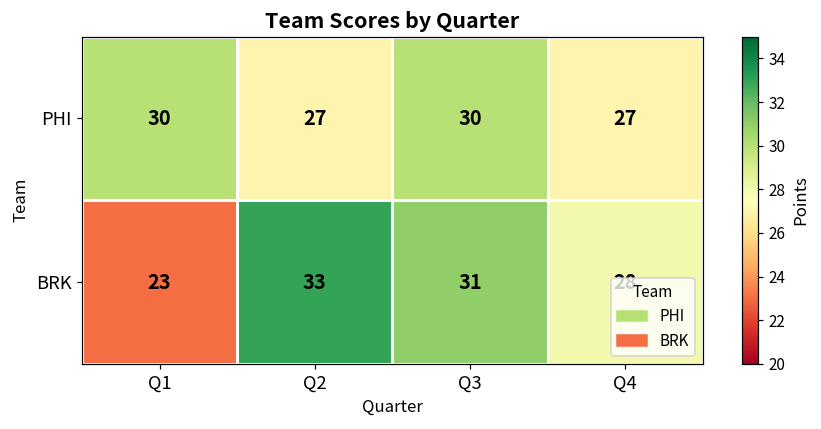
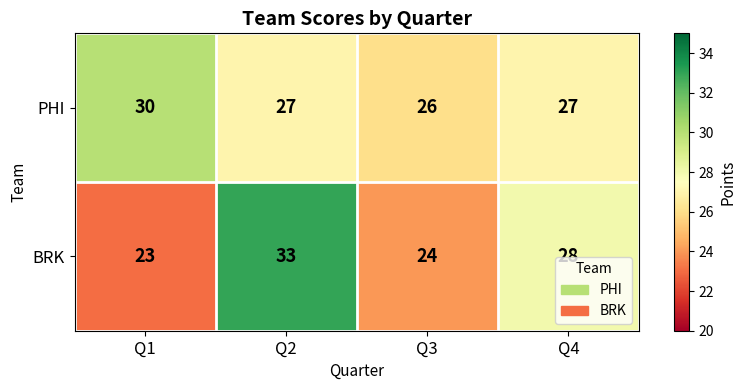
  {
    "PHI": {
      "Q1": 30,
      "Q2": 27,
-     "Q3": 30,
+     "Q3": 26,
      "Q4": 27
    },
    "BRK": {
      "Q1": 23,
      "Q2": 33,
-     "Q3": 31
+     "Q3": 24
    }
  }
